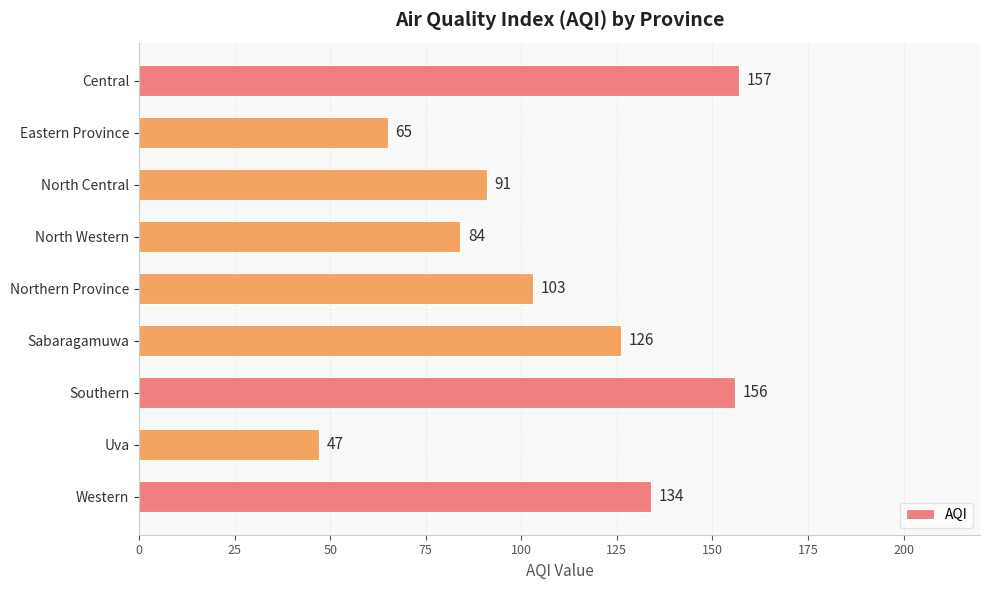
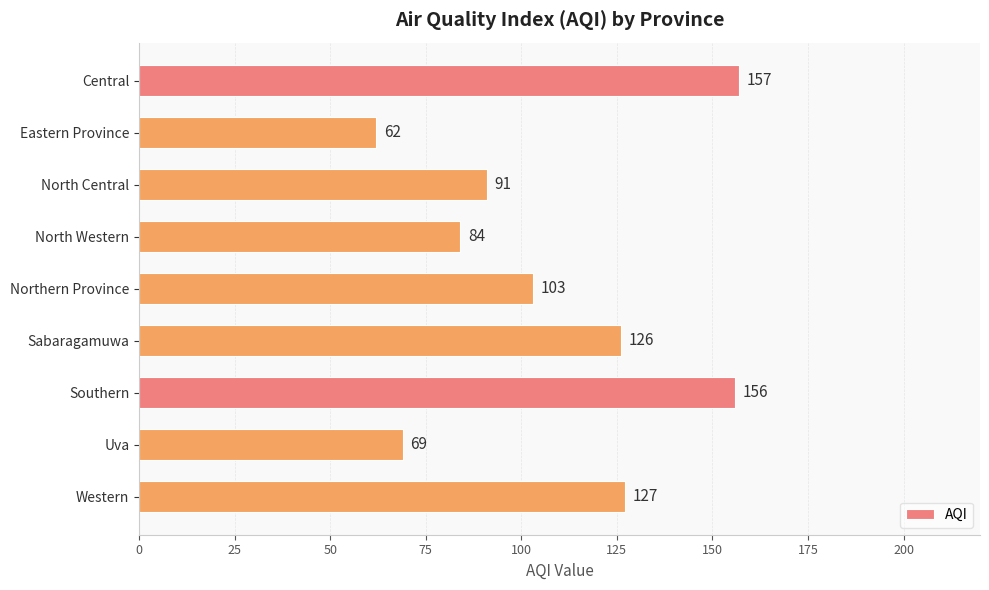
  {
    "Central": 157,
-   "Eastern Province": 65,
+   "Eastern Province": 62,
    "North Central": 91,
    "North Western": 84,
    "Northern Province": 103,
    "Sabaragamuwa": 126,
    "Southern": 156,
-   "Uva": 47,
-   "Western": 134
+   "Uva": 69,
+   "Western": 127
  }
